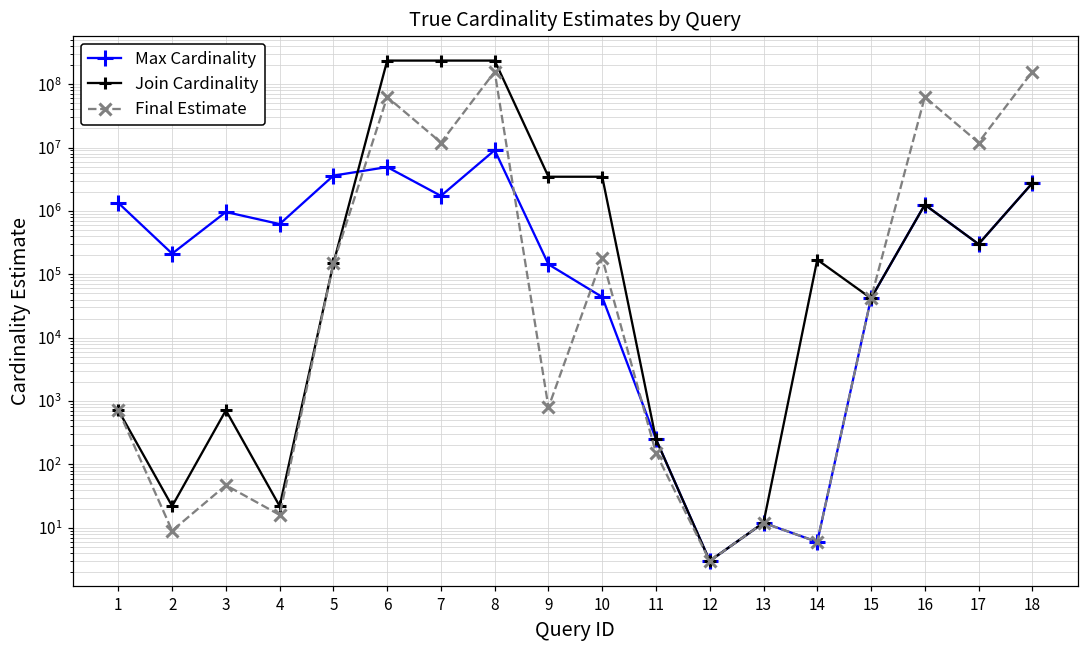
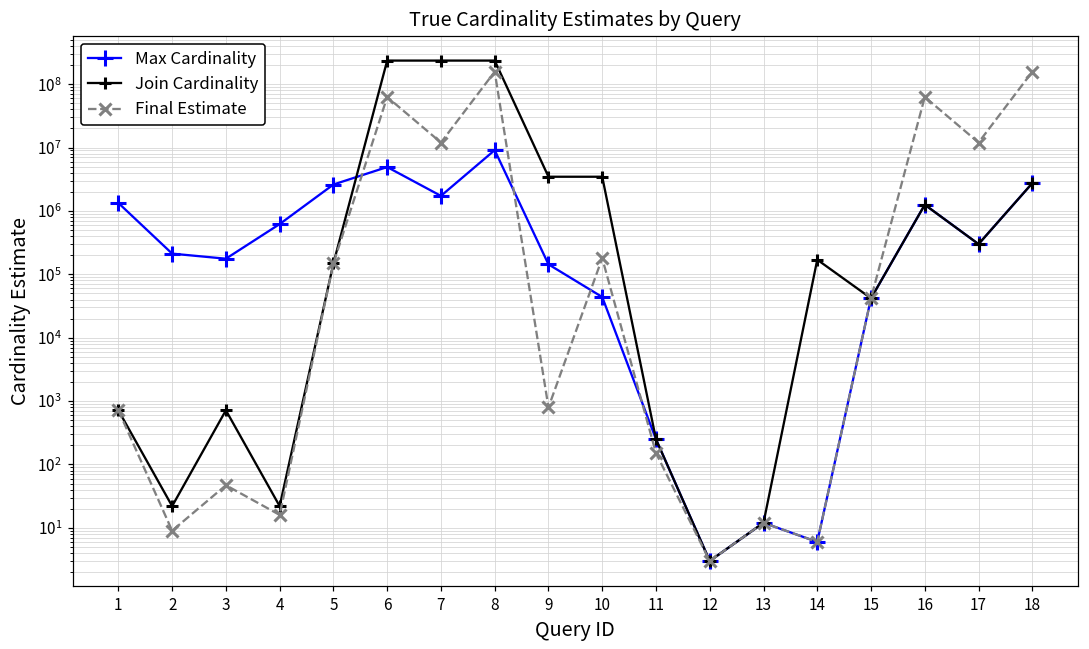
  {
    "Max Cardinality": {
      "1": 1300000,
      "2": 210000,
-     "3": 1000000,
+     "3": 180000,
      "4": 600000,
-     "5": 4000000,
+     "5": 3000000,
      "6": 5000000,
      "7": 1700000,
      "8": 9000000,
      "9": 140000,
      "10": 40000
    },
    "Join Cardinality": {
      "2": 22,
      "3": 700,
      "4": 22,
      "6": 240000000,
      "7": 240000000,
      "8": 240000000,
      "9": 3000000,
      "10": 3000000,
      "14": 170000
    },
    "Final Estimate": {
      "2": 9,
      "3": 50,
      "4": 16,
      "6": 60000000,
      "7": 12000000,
      "8": 160000000,
      "9": 800,
      "10": 180000,
      "11": 150,
      "16": 60000000,
      "17": 12000000,
      "18": 160000000
    }
  }
